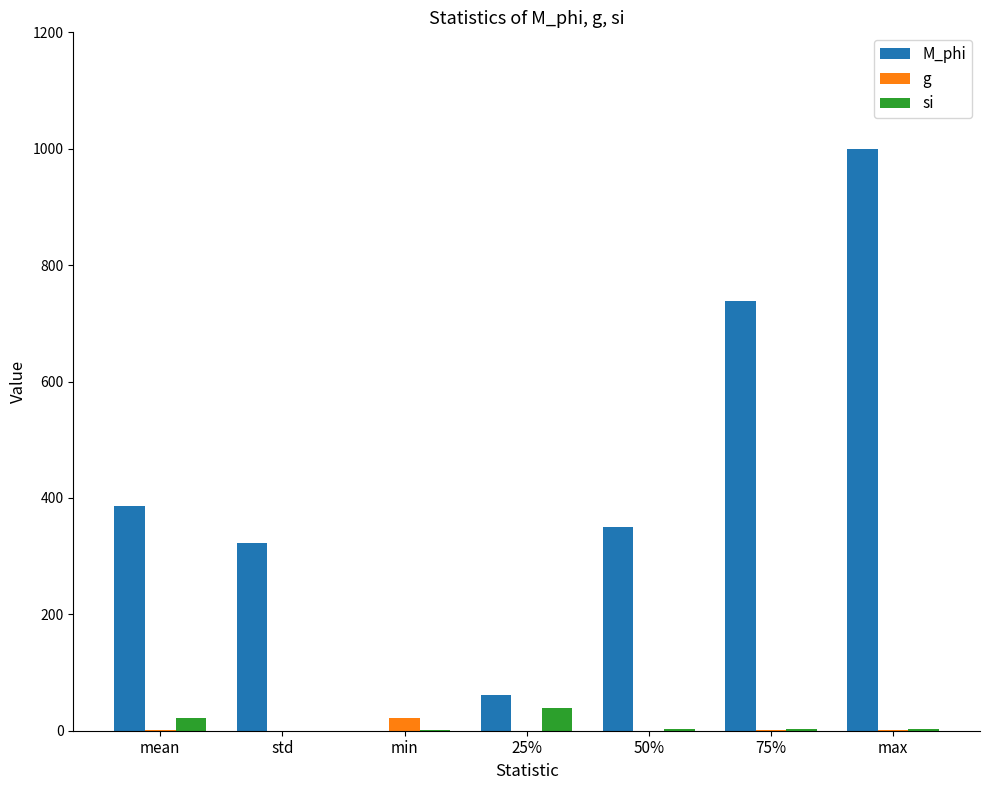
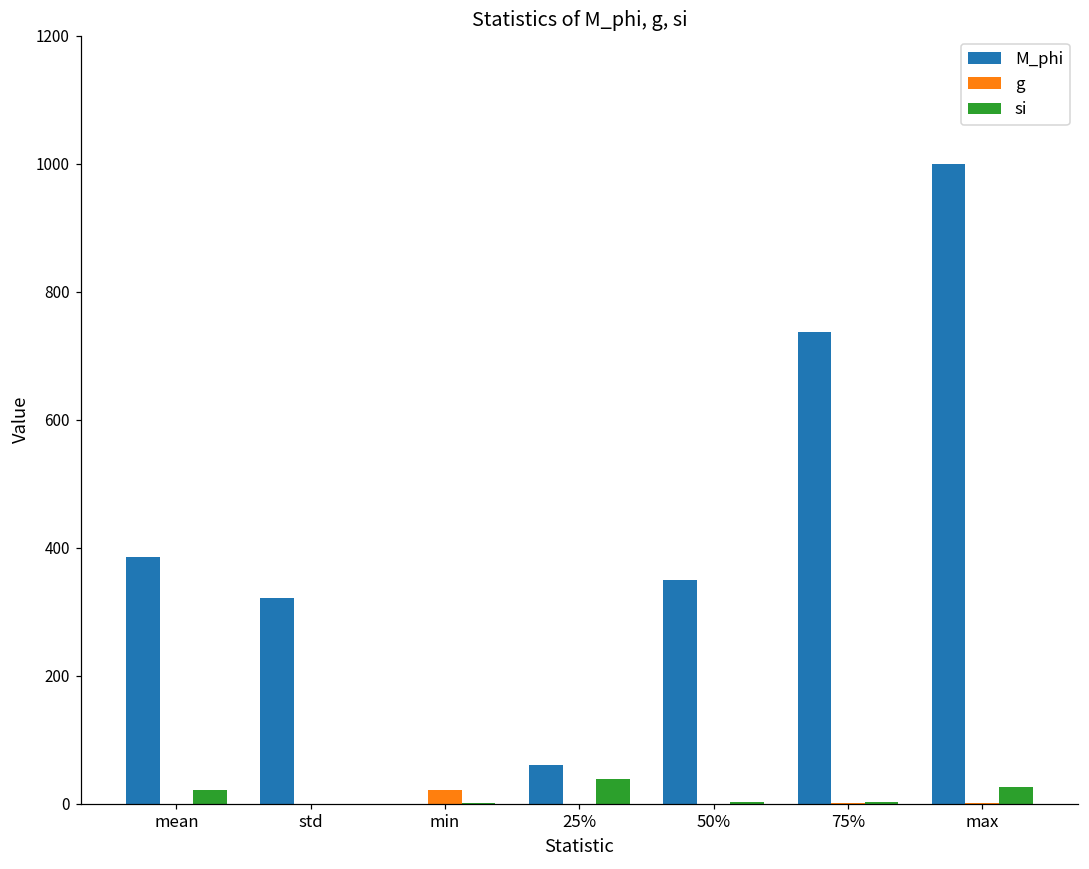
  {
    "M_phi": {
      "mean": 390,
      "std": 320,
      "25%": 60,
      "50%": 350,
      "75%": 740,
      "max": 1000
    },
    "g": {
      "min": 20
    },
    "si": {
      "mean": 20,
      "25%": 40,
-     "max": 0
+     "max": 30
    }
  }
